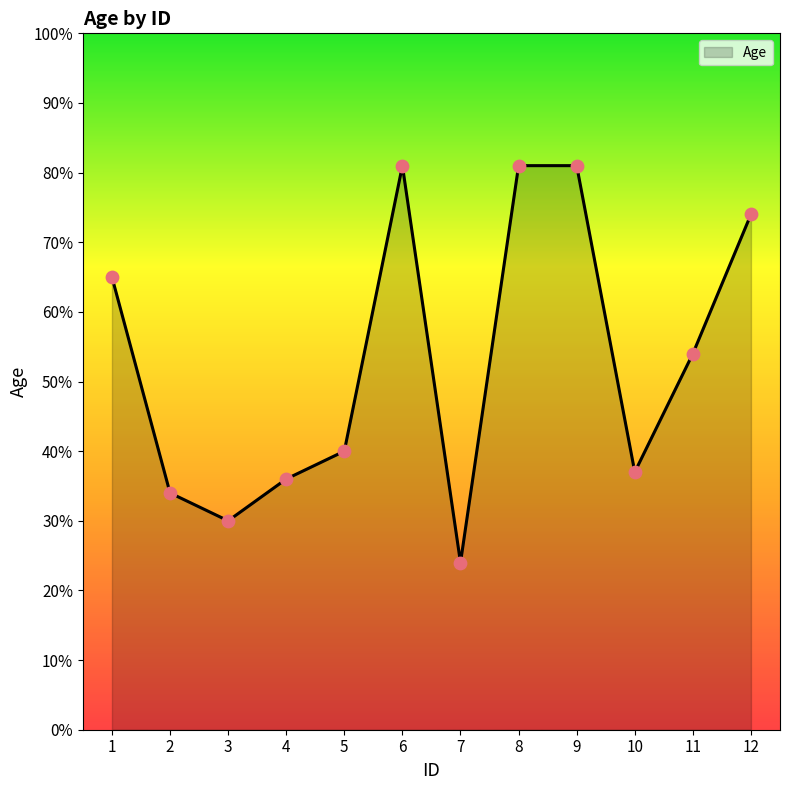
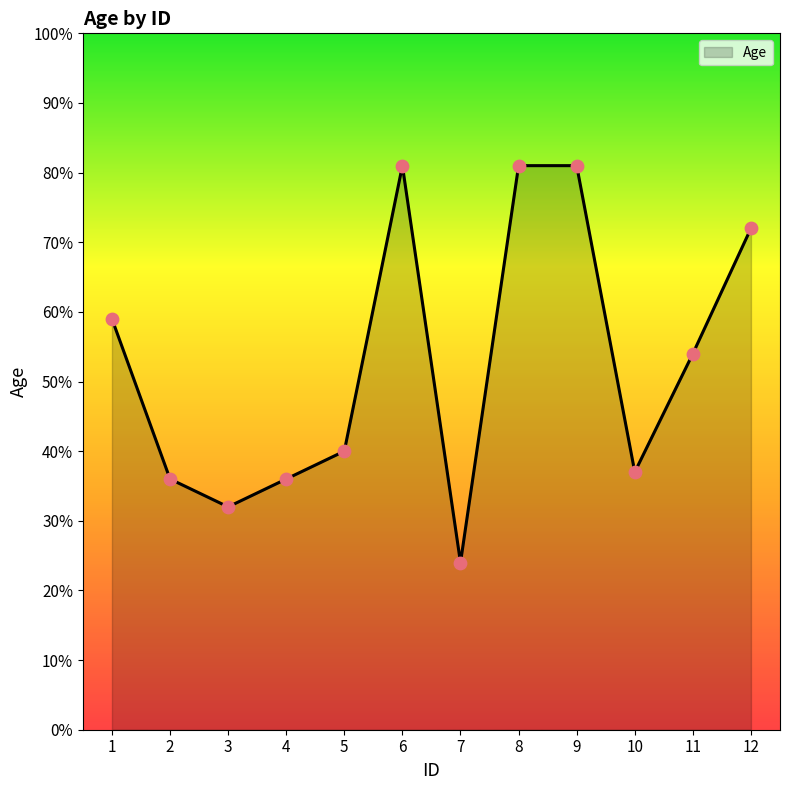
  {
-   "1": "65%",
-   "2": "34%",
-   "3": "30%",
+   "1": "59%",
+   "2": "36%",
+   "3": "32%",
    "4": "36%",
    "5": "40%",
    "6": "81%",
    "7": "24%",
    "8": "81%",
    "9": "81%",
    "10": "37%",
    "11": "54%",
-   "12": "74%"
+   "12": "72%"
  }
